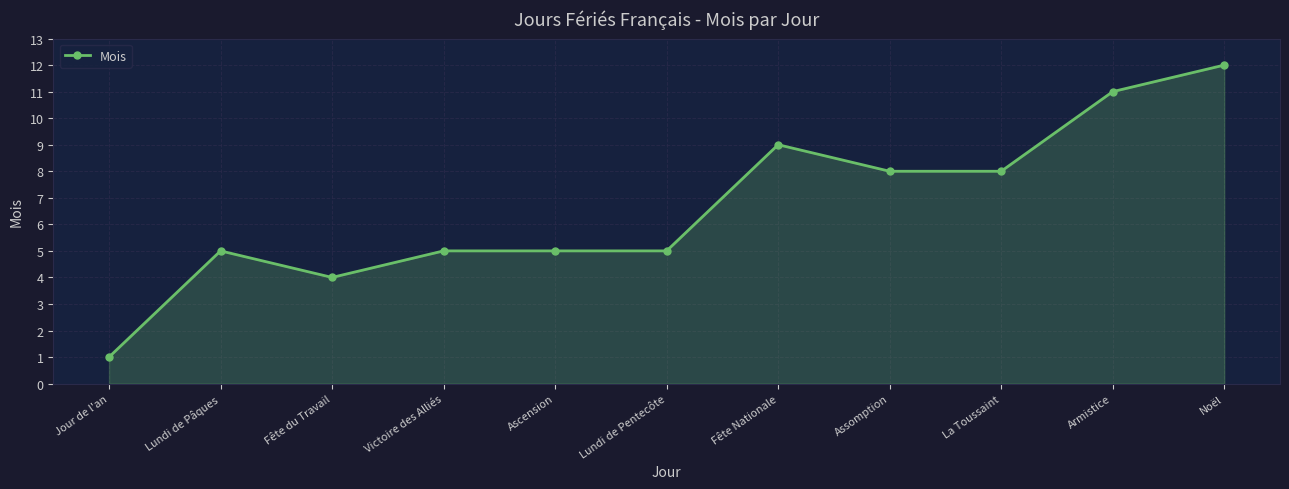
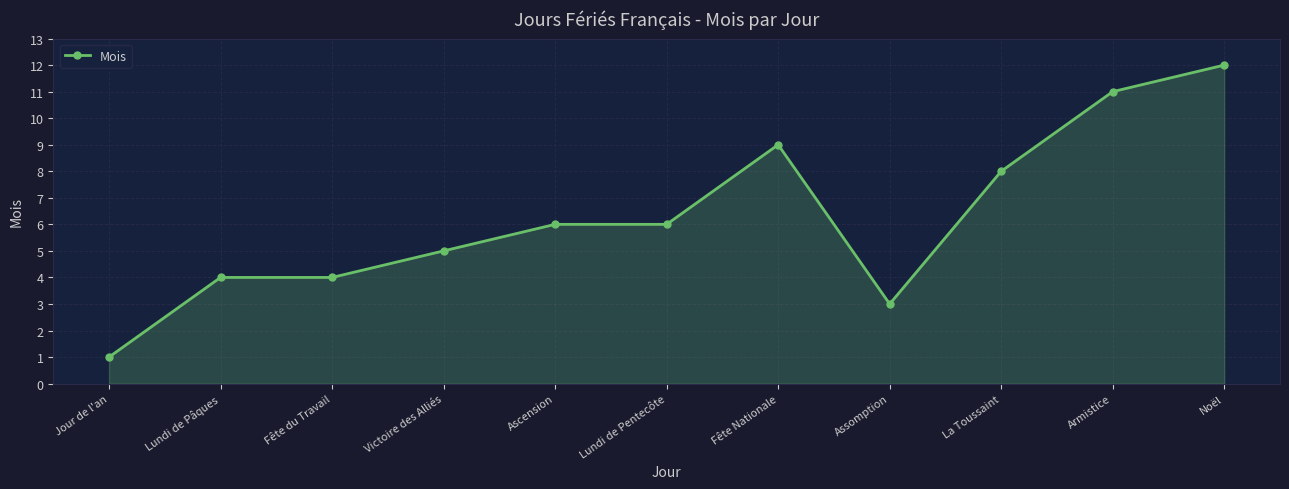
  {
    "Jour de l'an": 1,
-   "Lundi de Pâques": 5,
+   "Lundi de Pâques": 4,
    "Fête du Travail": 4,
    "Victoire des Alliés": 5,
-   "Ascension": 5,
-   "Lundi de Pentecôte": 5,
+   "Ascension": 6,
+   "Lundi de Pentecôte": 6,
    "Fête Nationale": 9,
-   "Assomption": 8,
+   "Assomption": 3,
    "La Toussaint": 8,
    "Armistice": 11,
    "Noël": 12
  }
